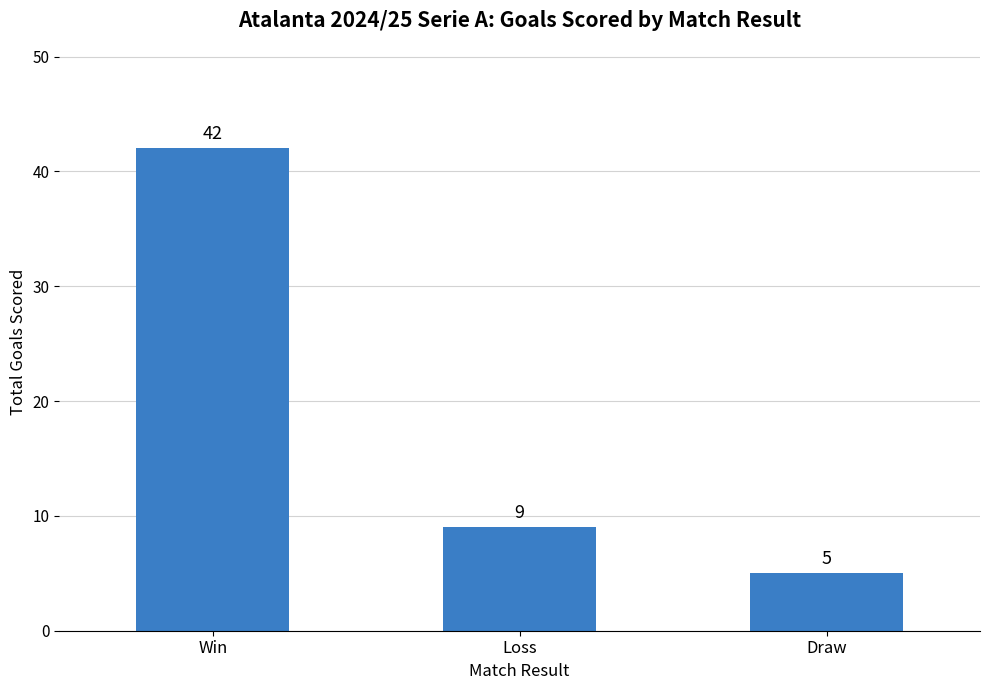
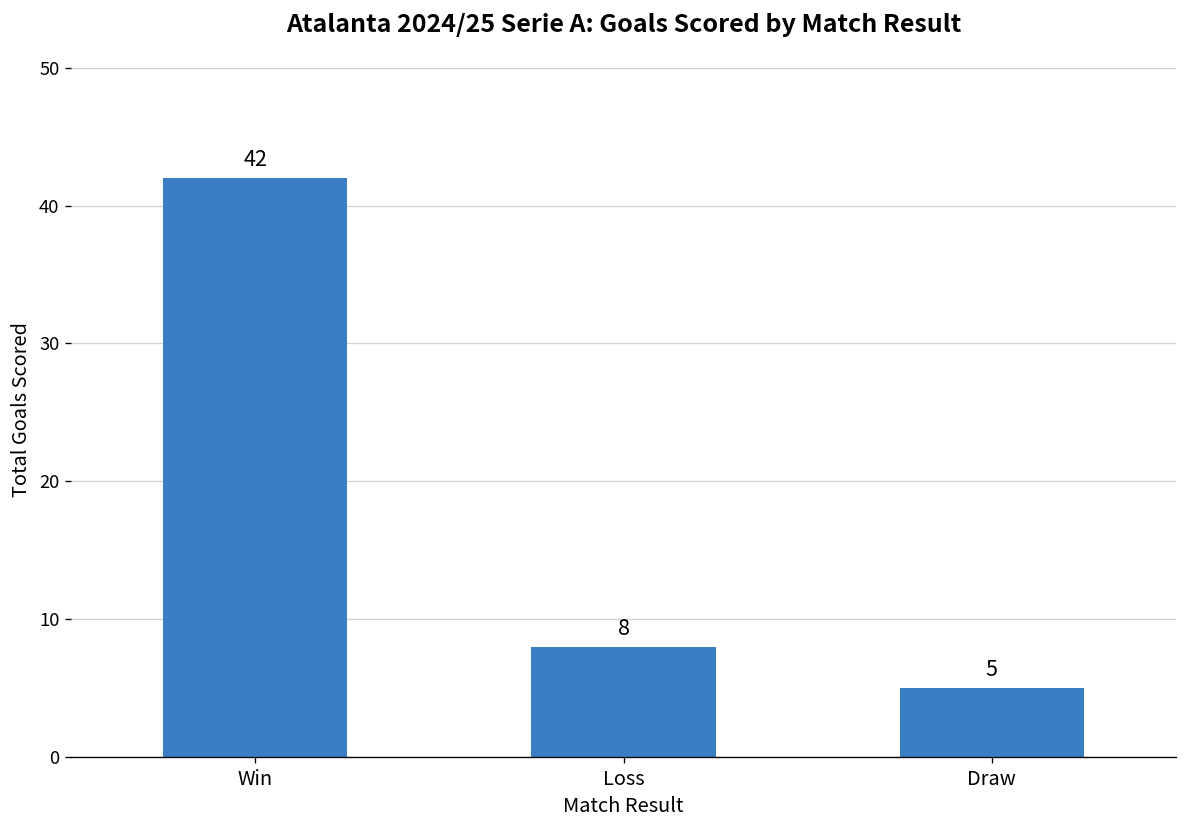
  {
    "Win": 42,
-   "Loss": 9,
+   "Loss": 8,
    "Draw": 5
  }
